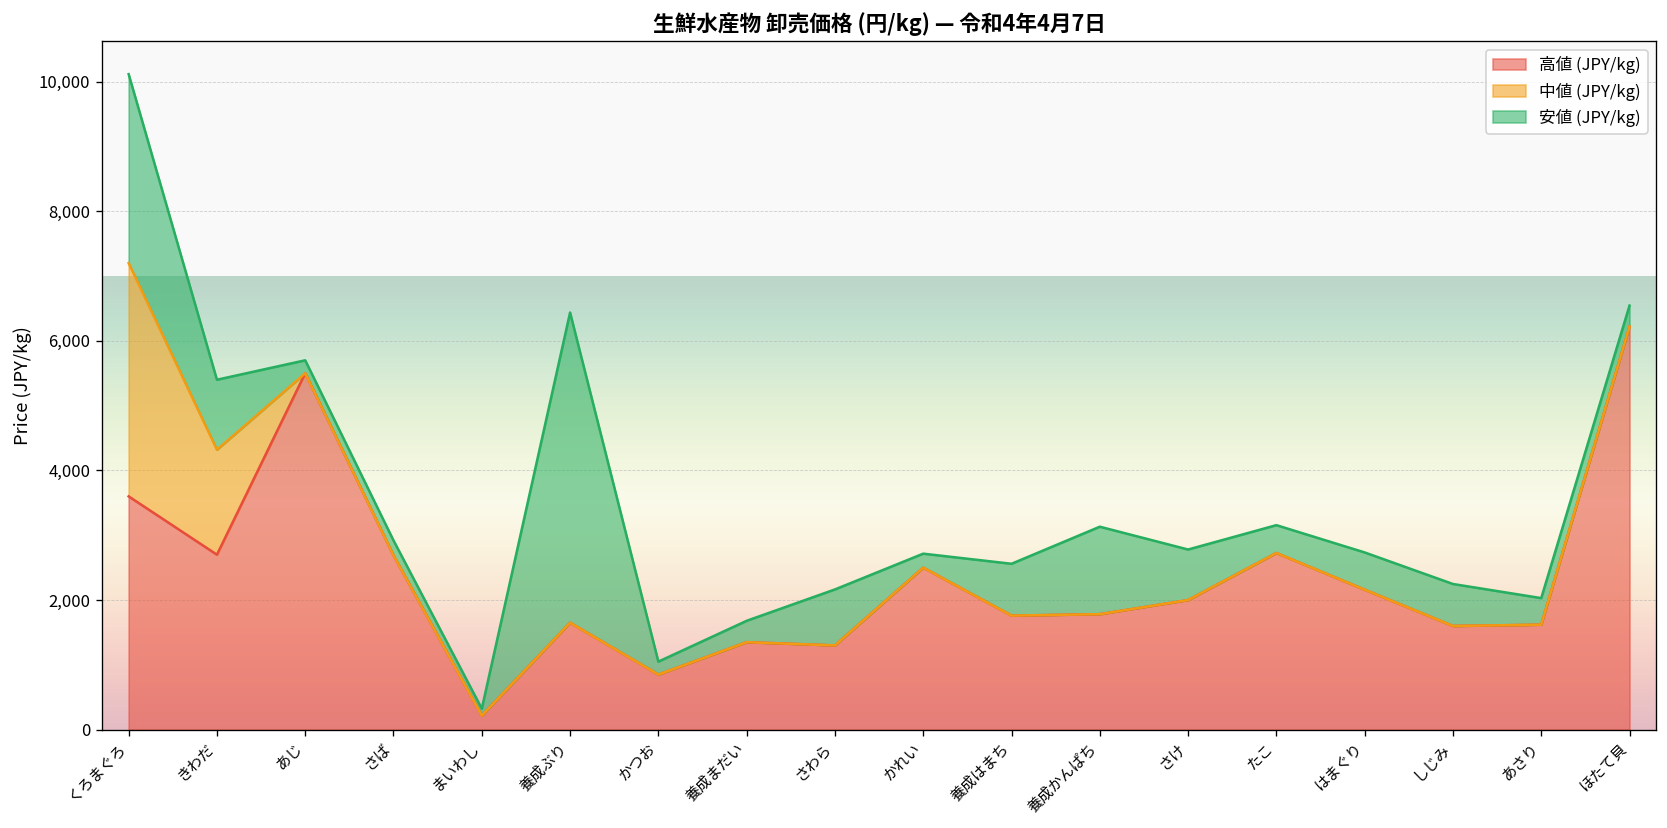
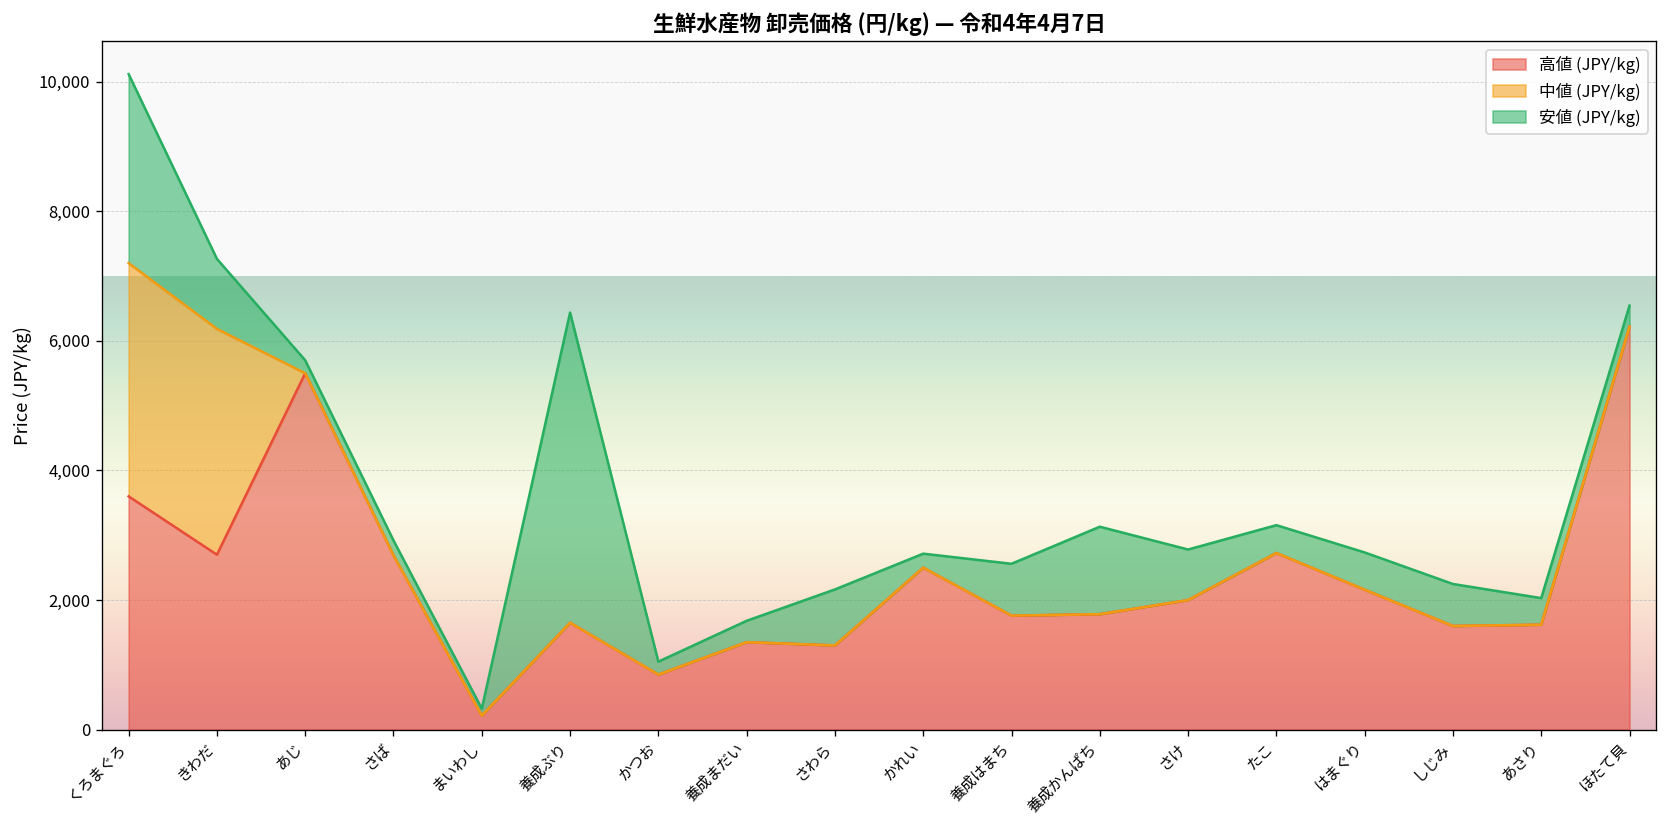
  {
    "高値 (JPY/kg)": {
      "くろまぐろ": "3,600",
      "きわだ": "2,700"
    },
    "中値 (JPY/kg)": {
      "くろまぐろ": "3,600",
-     "きわだ": "1,600"
+     "きわだ": "3,500"
    },
    "安値 (JPY/kg)": {
      "くろまぐろ": "2,900",
      "きわだ": "1,100",
      "あじ": "200",
      "さば": "200",
      "まいわし": "100",
      "養成ぶり": "4,800",
      "かつお": "200",
      "養成まだい": "300",
      "さわら": "900",
      "かれい": "200",
      "養成はまち": "800",
      "養成かんぱち": "1,400",
      "さけ": "800",
      "たこ": "400",
      "はまぐり": "600",
      "しじみ": "600",
      "あさり": "400",
      "ほたて貝": "300"
    }
  }
